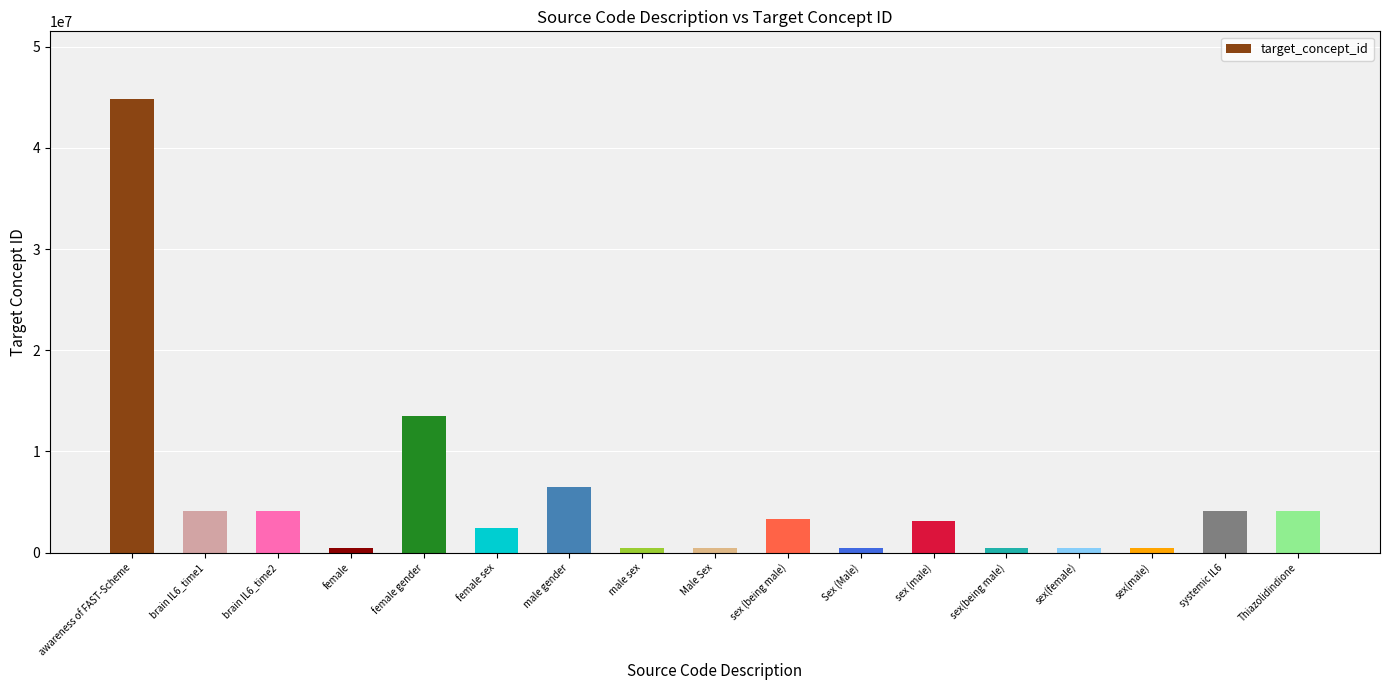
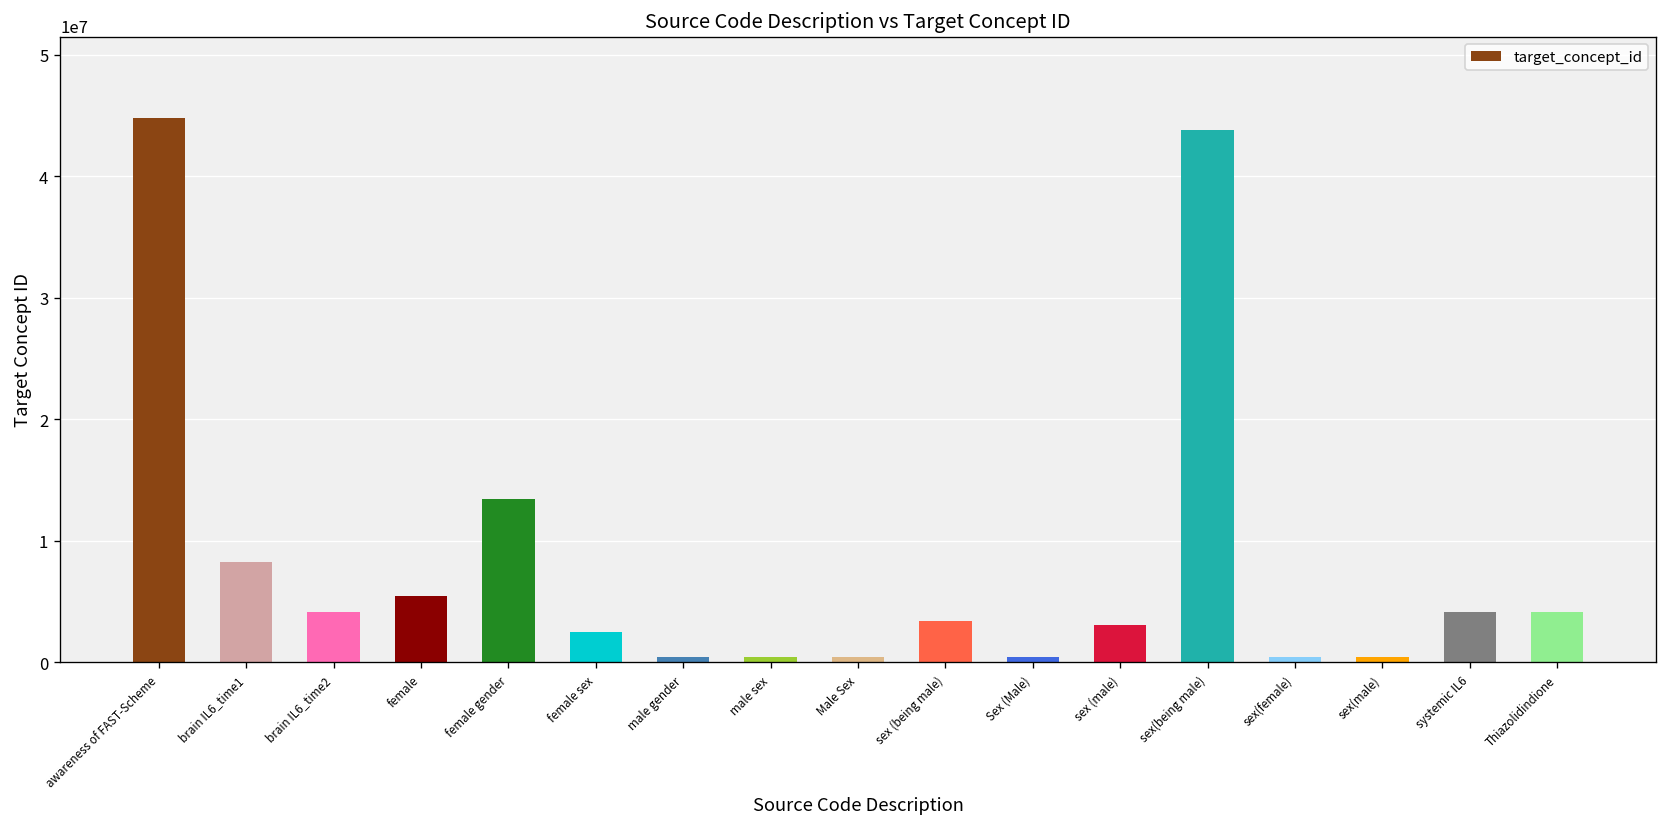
  {
    "awareness of FAST-Scheme": 44800000,
-   "brain IL6_time1": 4200000,
+   "brain IL6_time1": 8300000,
    "brain IL6_time2": 4200000,
-   "female": 400000,
+   "female": 5400000,
    "female gender": 13500000,
    "female sex": 2500000,
-   "male gender": 6400000,
+   "male gender": 400000,
    "male sex": 400000,
    "Male Sex": 400000,
    "sex (being male)": 3400000,
    "Sex (Male)": 400000,
    "sex (male)": 3100000,
-   "sex(being male)": 400000,
+   "sex(being male)": 43800000,
    "sex(female)": 400000,
    "sex(male)": 400000,
    "systemic IL6": 4200000,
    "Thiazolidindione": 4200000
  }
